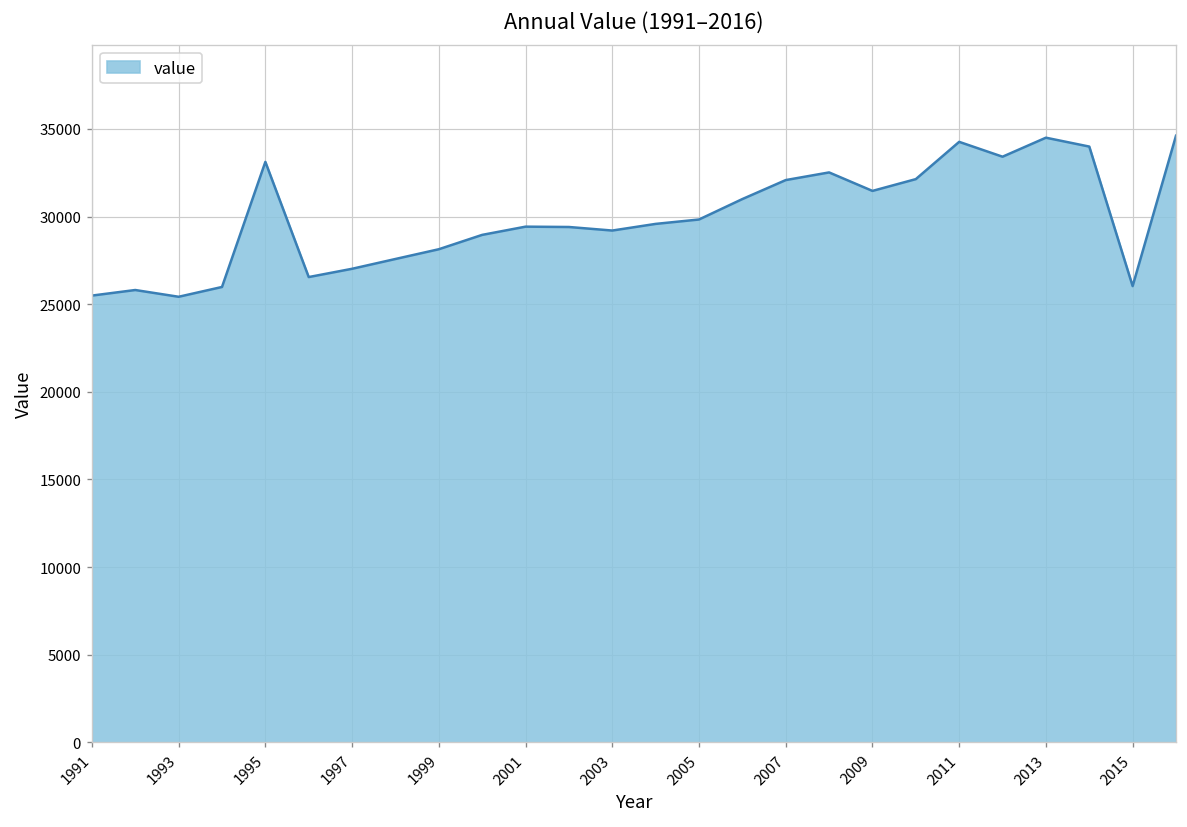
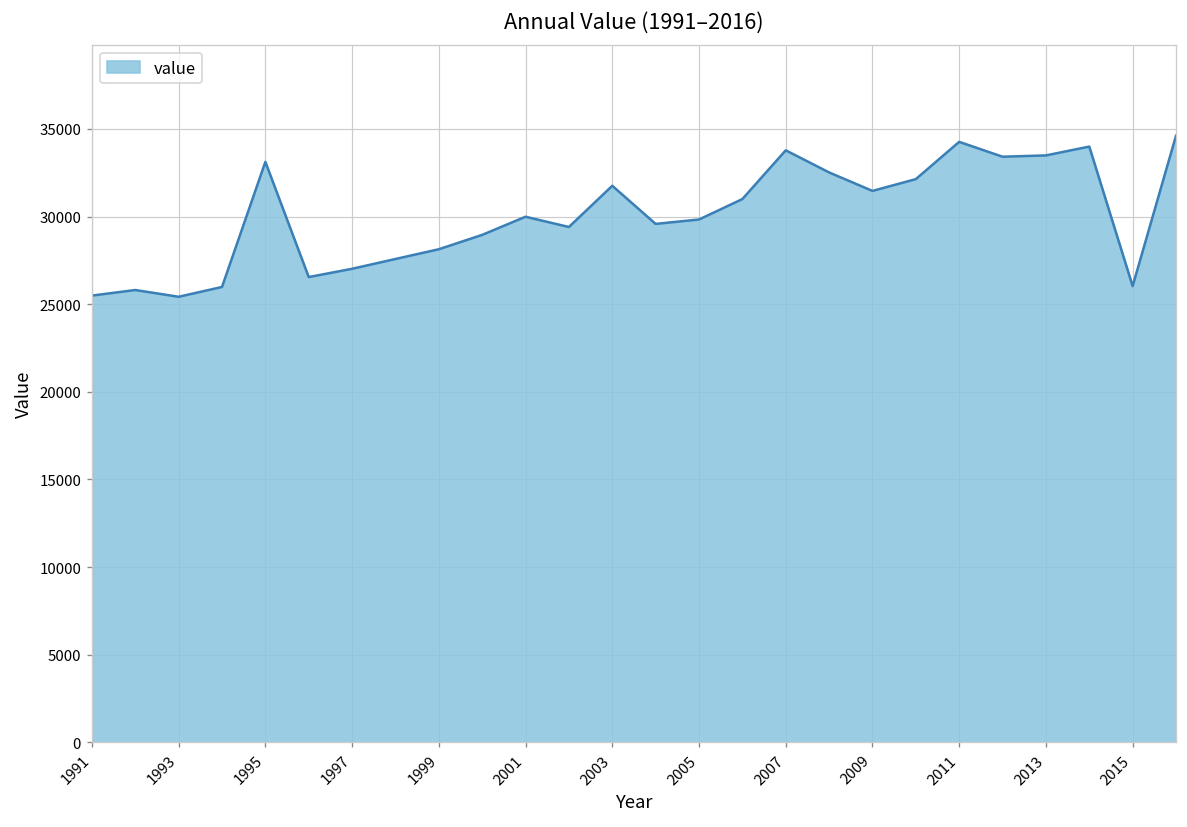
  {
    "1991": 25500,
    "1993": 25400,
    "1995": 33100,
    "1997": 27000,
    "1999": 28100,
-   "2001": 29400,
-   "2003": 29200,
+   "2001": 30000,
+   "2003": 31800,
    "2005": 29800,
-   "2007": 32100,
+   "2007": 33800,
    "2009": 31500,
    "2011": 34300,
-   "2013": 34500,
+   "2013": 33500,
    "2015": 26000
  }
